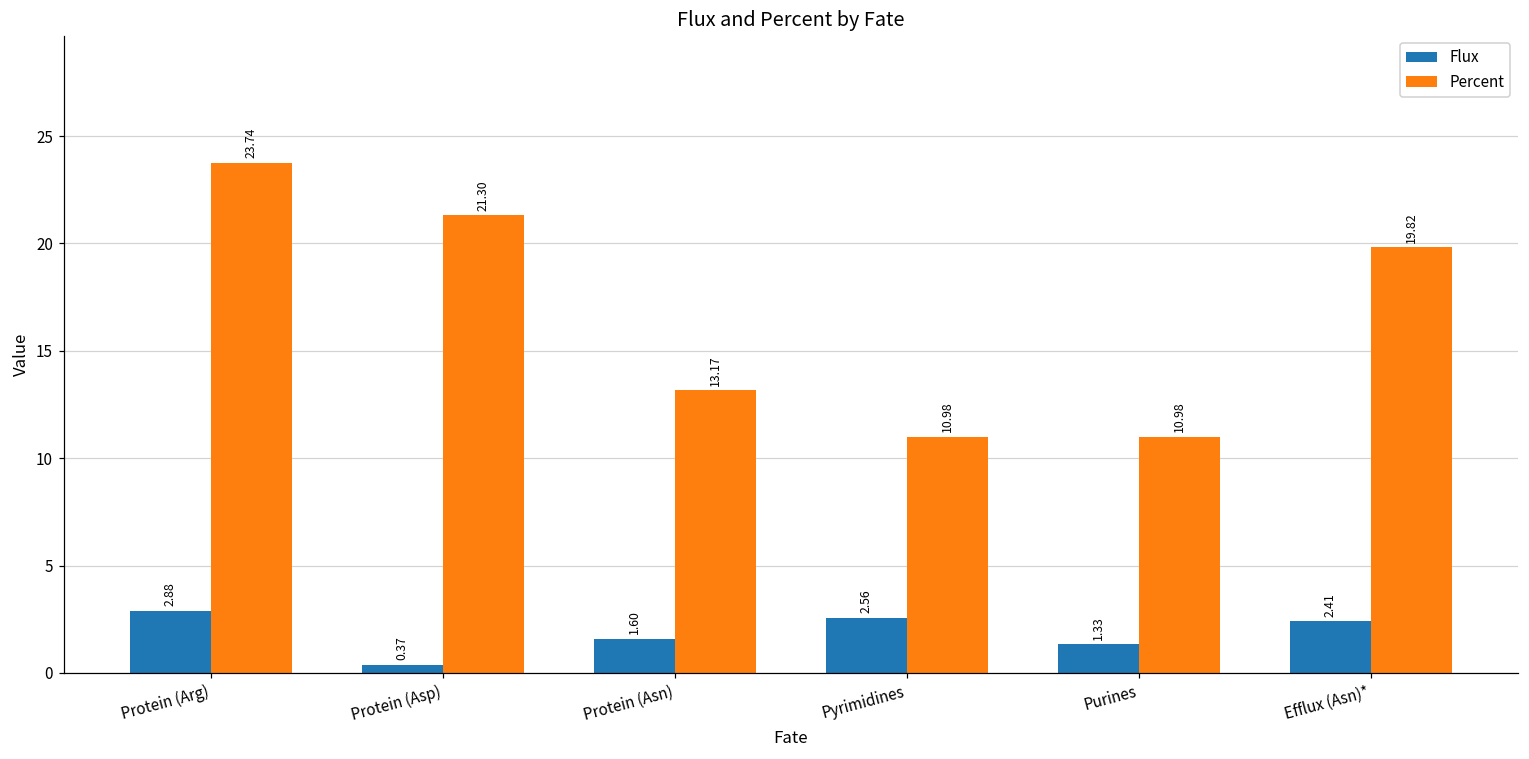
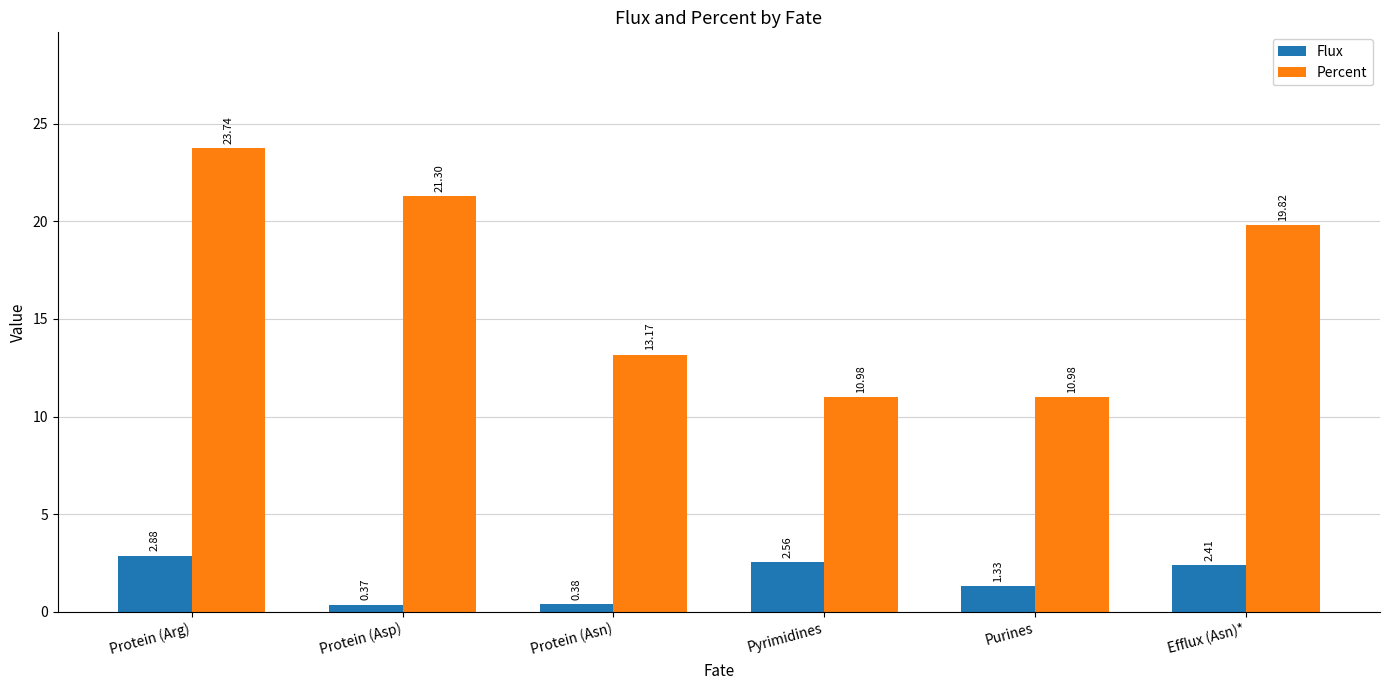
  {
    "Flux": {
      "Protein (Arg)": 2.88,
      "Protein (Asp)": 0.37,
-     "Protein (Asn)": 1.60,
+     "Protein (Asn)": 0.38,
      "Pyrimidines": 2.56,
      "Purines": 1.33,
      "Efflux (Asn)*": 2.41
    },
    "Percent": {
      "Protein (Arg)": 23.74,
      "Protein (Asp)": 21.30,
      "Protein (Asn)": 13.17,
      "Pyrimidines": 10.98,
      "Purines": 10.98,
      "Efflux (Asn)*": 19.82
    }
  }
